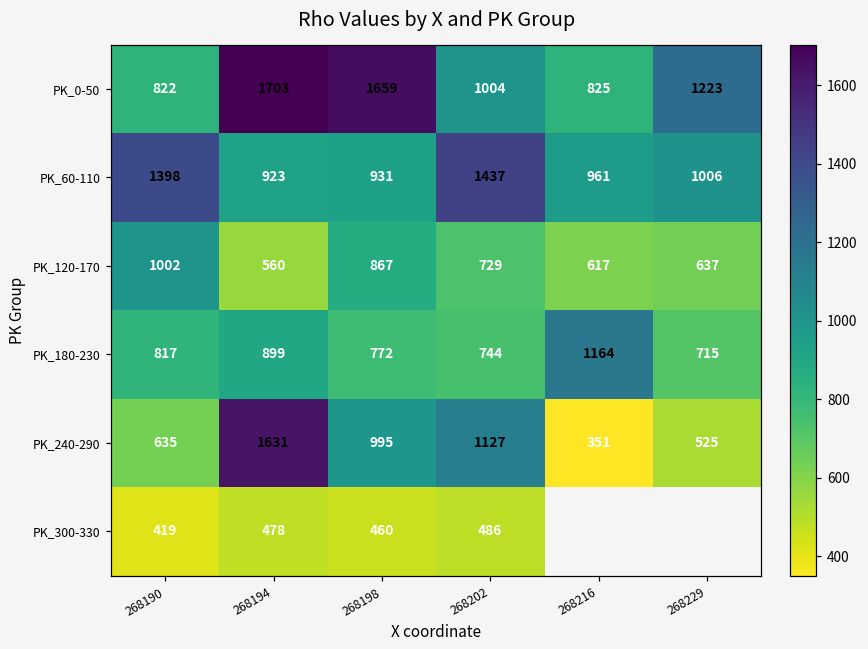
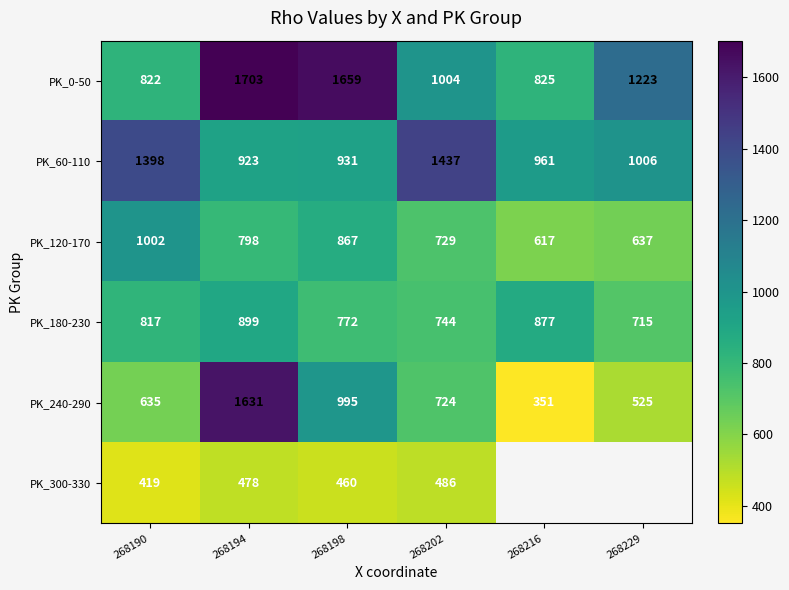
  {
    "PK_0-50": {
      "268190": 822,
      "268194": 1703,
      "268198": 1659,
      "268202": 1004,
      "268216": 825,
      "268229": 1223
    },
    "PK_60-110": {
      "268190": 1398,
      "268194": 923,
      "268198": 931,
      "268202": 1437,
      "268216": 961,
      "268229": 1006
    },
    "PK_120-170": {
      "268190": 1002,
-     "268194": 560,
+     "268194": 798,
      "268198": 867,
      "268202": 729,
      "268216": 617,
      "268229": 637
    },
    "PK_180-230": {
      "268190": 817,
      "268194": 899,
      "268198": 772,
      "268202": 744,
-     "268216": 1164,
+     "268216": 877,
      "268229": 715
    },
    "PK_240-290": {
      "268190": 635,
      "268194": 1631,
      "268198": 995,
-     "268202": 1127,
+     "268202": 724,
      "268216": 351,
      "268229": 525
    },
    "PK_300-330": {
      "268190": 419,
      "268194": 478,
      "268198": 460,
      "268202": 486
    }
  }
